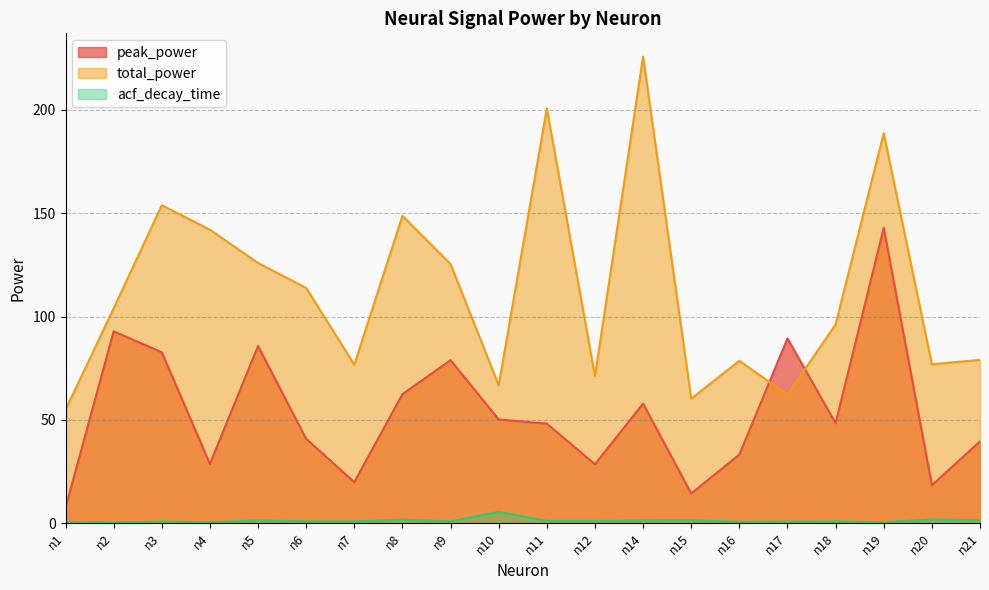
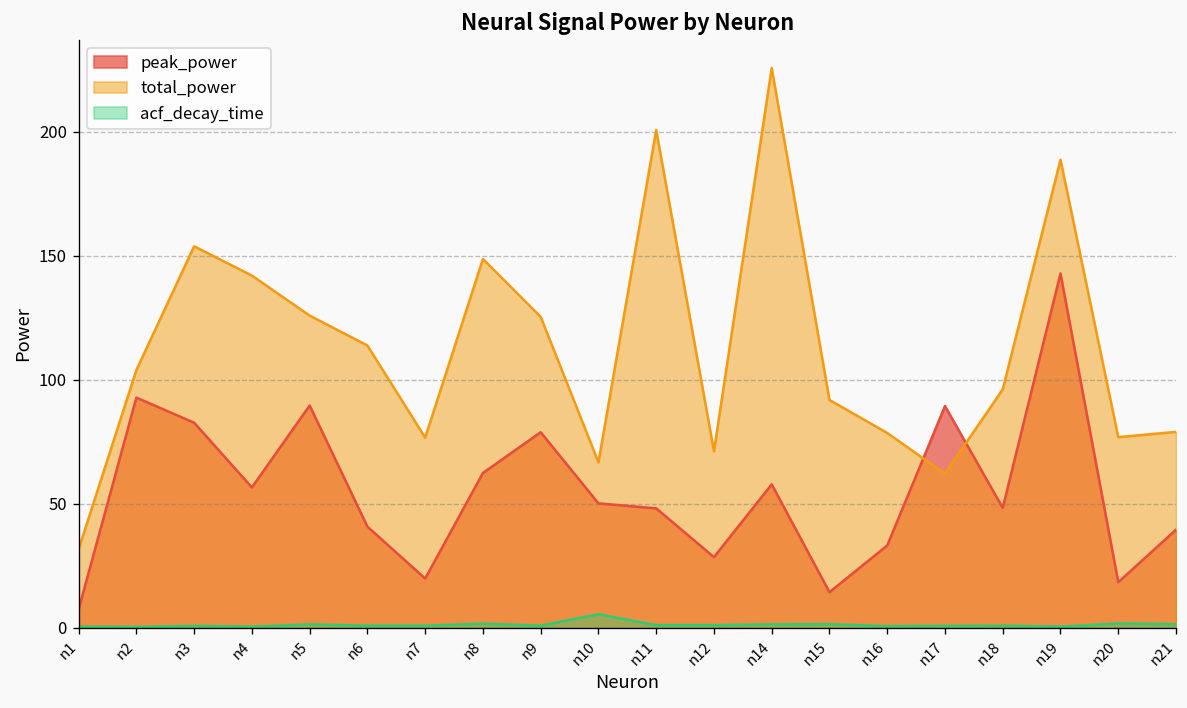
  {
    "peak_power": {
      "n1": 7,
      "n2": 93,
      "n3": 83,
-     "n4": 29,
-     "n5": 86,
+     "n4": 57,
+     "n5": 90,
      "n6": 41,
      "n7": 20,
      "n8": 62,
      "n9": 79,
      "n10": 50,
      "n11": 48,
      "n12": 29,
      "n14": 58,
      "n15": 14,
      "n16": 33,
      "n17": 89,
      "n18": 48,
      "n19": 143,
      "n20": 18,
      "n21": 40
    },
    "total_power": {
-     "n1": 55,
+     "n1": 32,
      "n2": 104,
      "n3": 154,
      "n4": 142,
      "n5": 126,
      "n6": 114,
      "n7": 77,
      "n8": 149,
      "n9": 125,
      "n10": 67,
      "n11": 201,
      "n12": 71,
      "n14": 226,
-     "n15": 60,
+     "n15": 92,
      "n16": 79,
      "n17": 62,
      "n18": 96,
      "n19": 189,
      "n20": 77,
      "n21": 79
    },
    "acf_decay_time": {
      "n1": 1,
      "n2": 0,
      "n3": 1,
      "n4": 1,
      "n5": 1,
      "n6": 1,
      "n7": 1,
      "n8": 2,
      "n9": 1,
      "n10": 6,
      "n11": 1,
      "n12": 1,
      "n14": 1,
      "n15": 2,
      "n16": 1,
      "n17": 1,
      "n18": 1,
      "n19": 1,
      "n20": 2,
      "n21": 2
    }
  }
